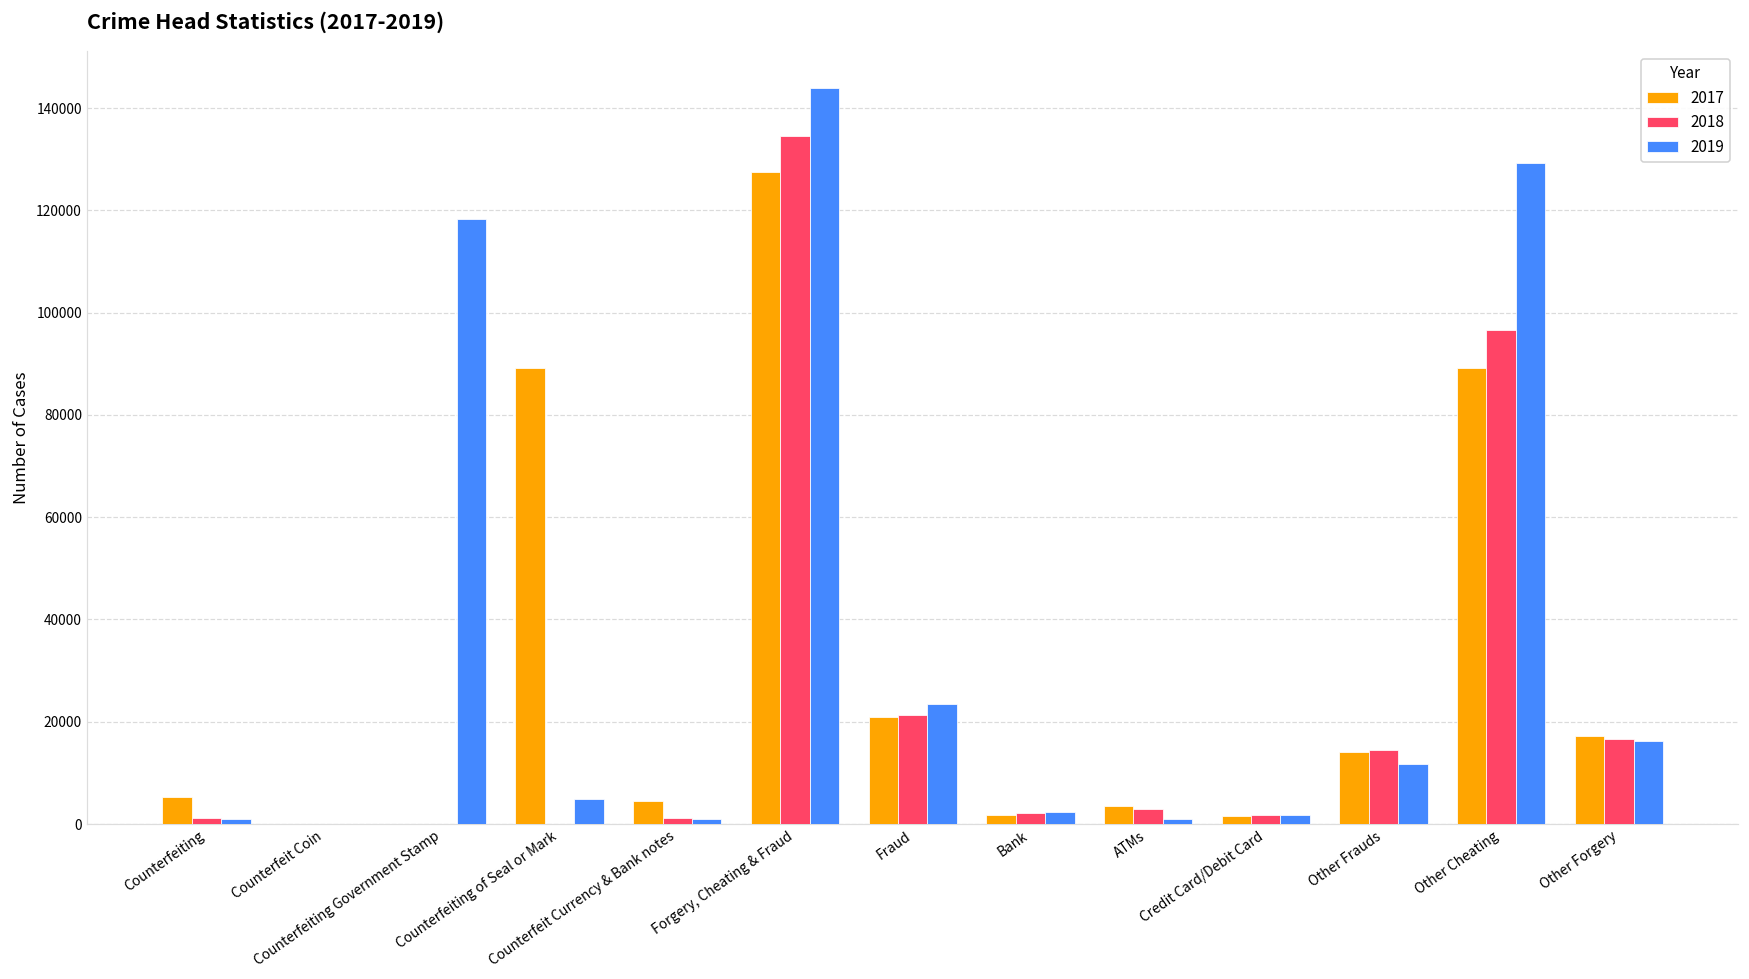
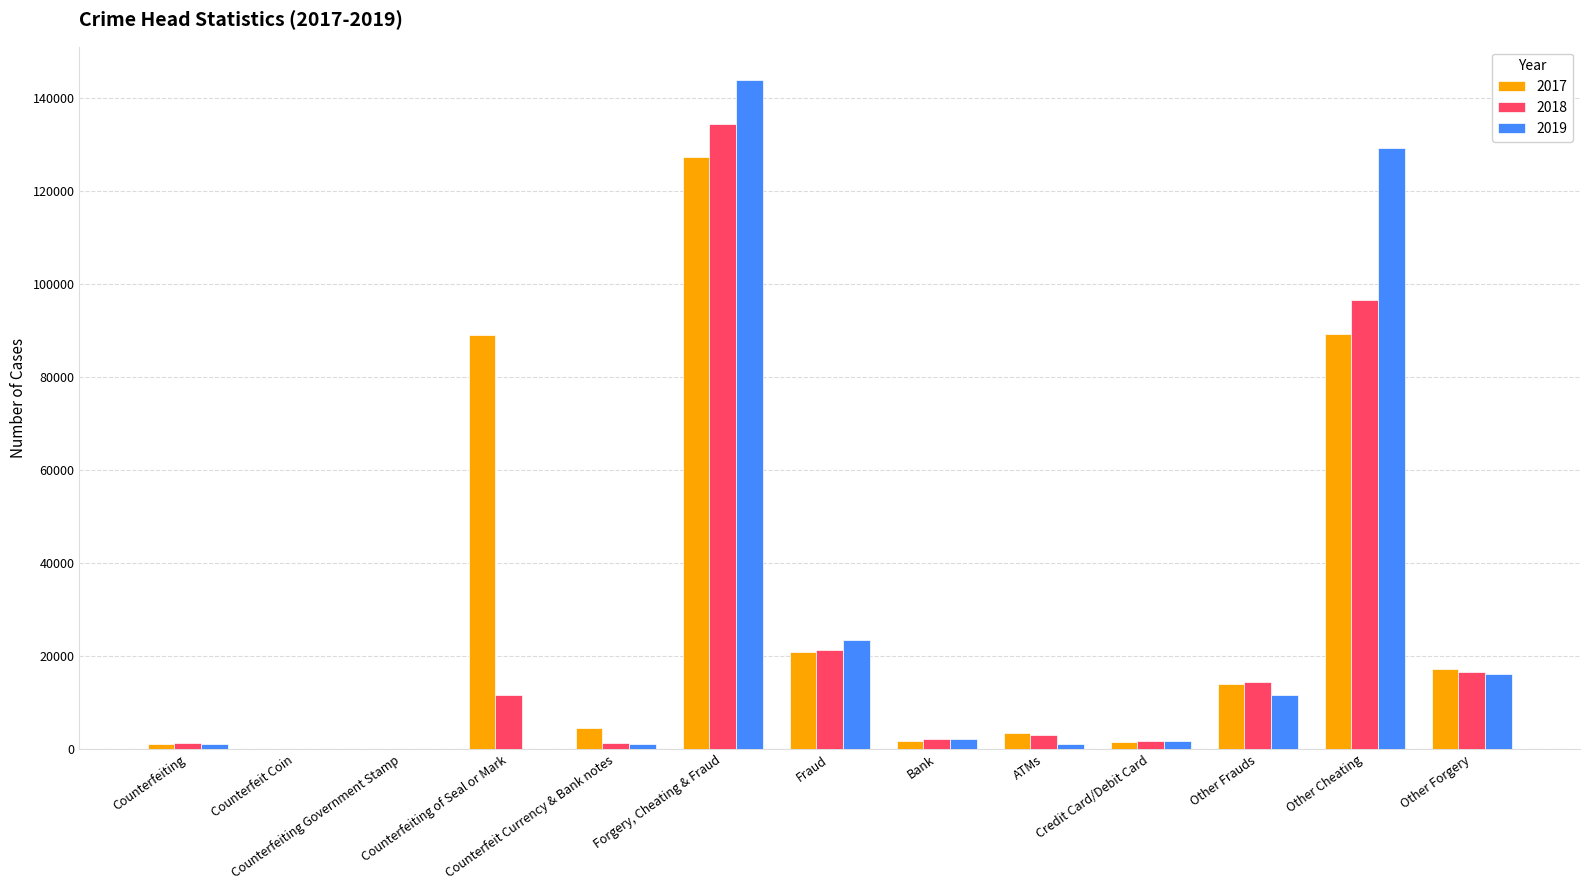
  {
    "2017": {
-     "Counterfeiting": 5000,
+     "Counterfeiting": 1000,
      "Counterfeiting of Seal or Mark": 89000,
      "Counterfeit Currency & Bank notes": 4000,
      "Forgery, Cheating & Fraud": 127000,
      "Fraud": 21000,
      "Bank": 2000,
      "ATMs": 3000,
      "Credit Card/Debit Card": 2000,
      "Other Frauds": 14000,
      "Other Cheating": 89000,
      "Other Forgery": 17000
    },
    "2018": {
      "Counterfeiting": 1000,
-     "Counterfeiting of Seal or Mark": 0,
+     "Counterfeiting of Seal or Mark": 12000,
      "Counterfeit Currency & Bank notes": 1000,
      "Forgery, Cheating & Fraud": 135000,
      "Fraud": 21000,
      "Bank": 2000,
      "ATMs": 3000,
      "Credit Card/Debit Card": 2000,
      "Other Frauds": 14000,
      "Other Cheating": 97000,
      "Other Forgery": 17000
    },
    "2019": {
      "Counterfeiting": 1000,
-     "Counterfeiting Government Stamp": 118000,
-     "Counterfeiting of Seal or Mark": 5000,
+     "Counterfeiting Government Stamp": 0,
+     "Counterfeiting of Seal or Mark": 0,
      "Counterfeit Currency & Bank notes": 1000,
      "Forgery, Cheating & Fraud": 144000,
      "Fraud": 23000,
      "Bank": 2000,
      "ATMs": 1000,
      "Credit Card/Debit Card": 2000,
      "Other Frauds": 12000,
      "Other Cheating": 129000,
      "Other Forgery": 16000
    }
  }
